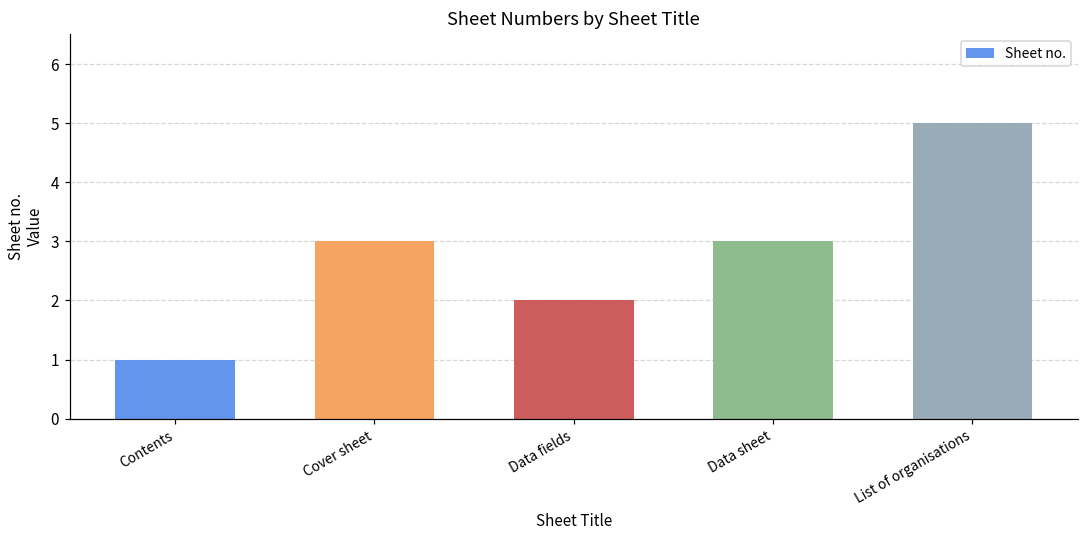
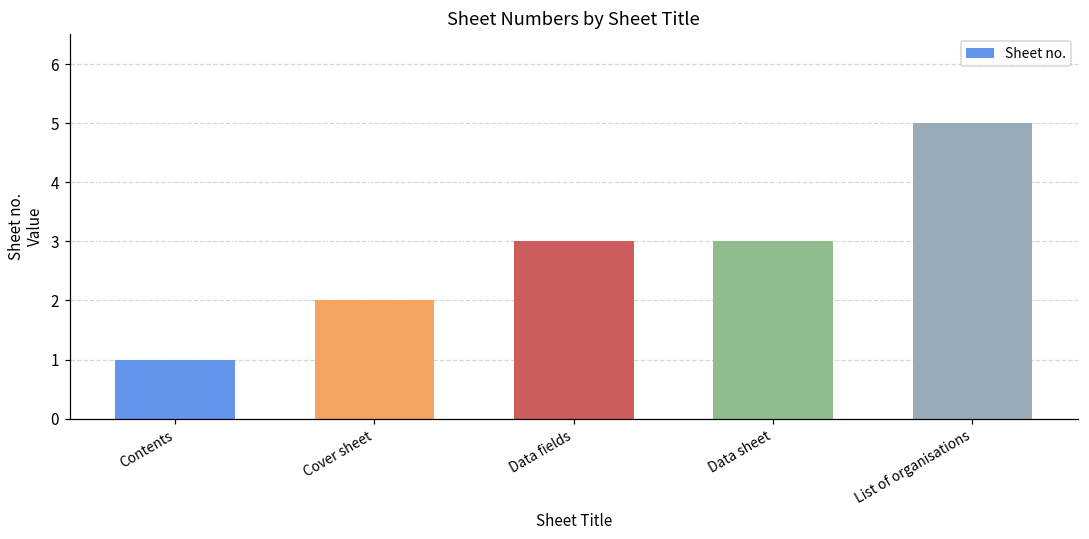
  {
    "Contents": 1,
-   "Cover sheet": 3,
-   "Data fields": 2,
+   "Cover sheet": 2,
+   "Data fields": 3,
    "Data sheet": 3,
    "List of organisations": 5
  }
